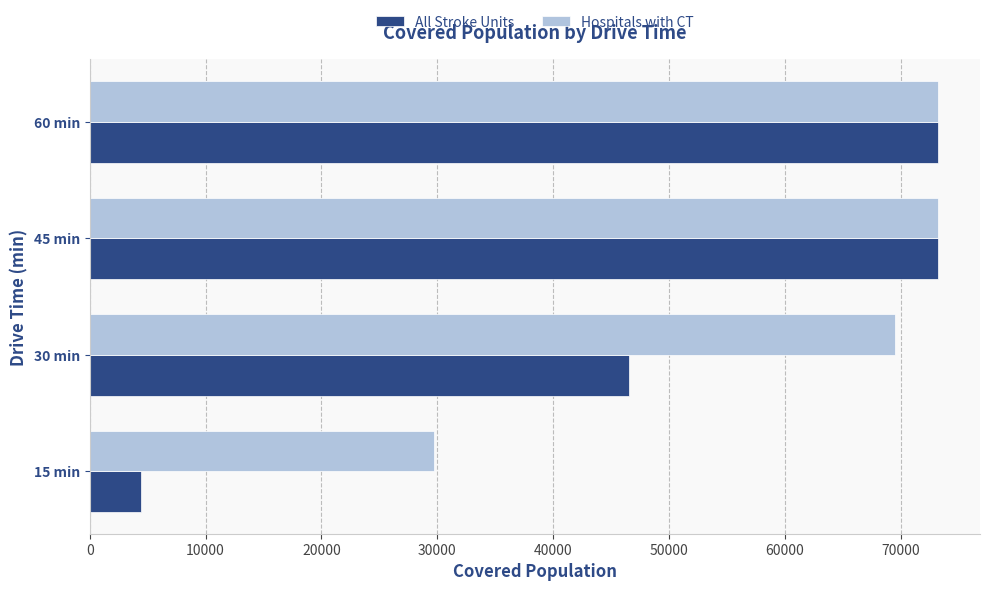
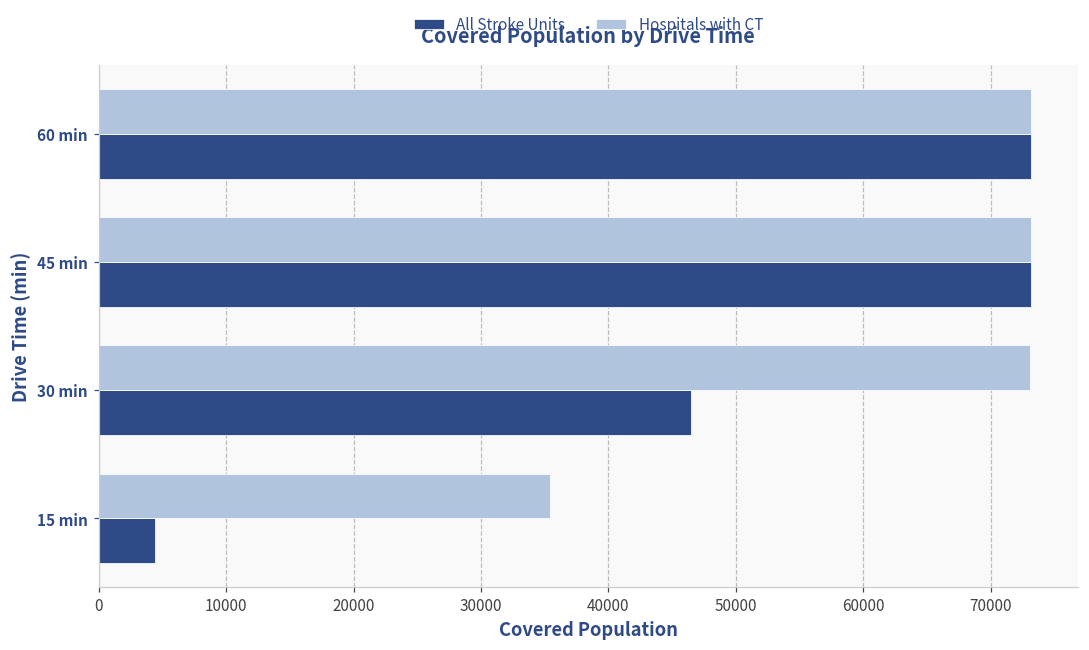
  {
    "All Stroke Units": {
      "60 min": 73200,
      "45 min": 73200,
      "30 min": 46500,
      "15 min": 4500
    },
    "Hospitals with CT": {
      "60 min": 73200,
      "45 min": 73200,
-     "30 min": 69500,
-     "15 min": 29700
+     "30 min": 73100,
+     "15 min": 35400
    }
  }
